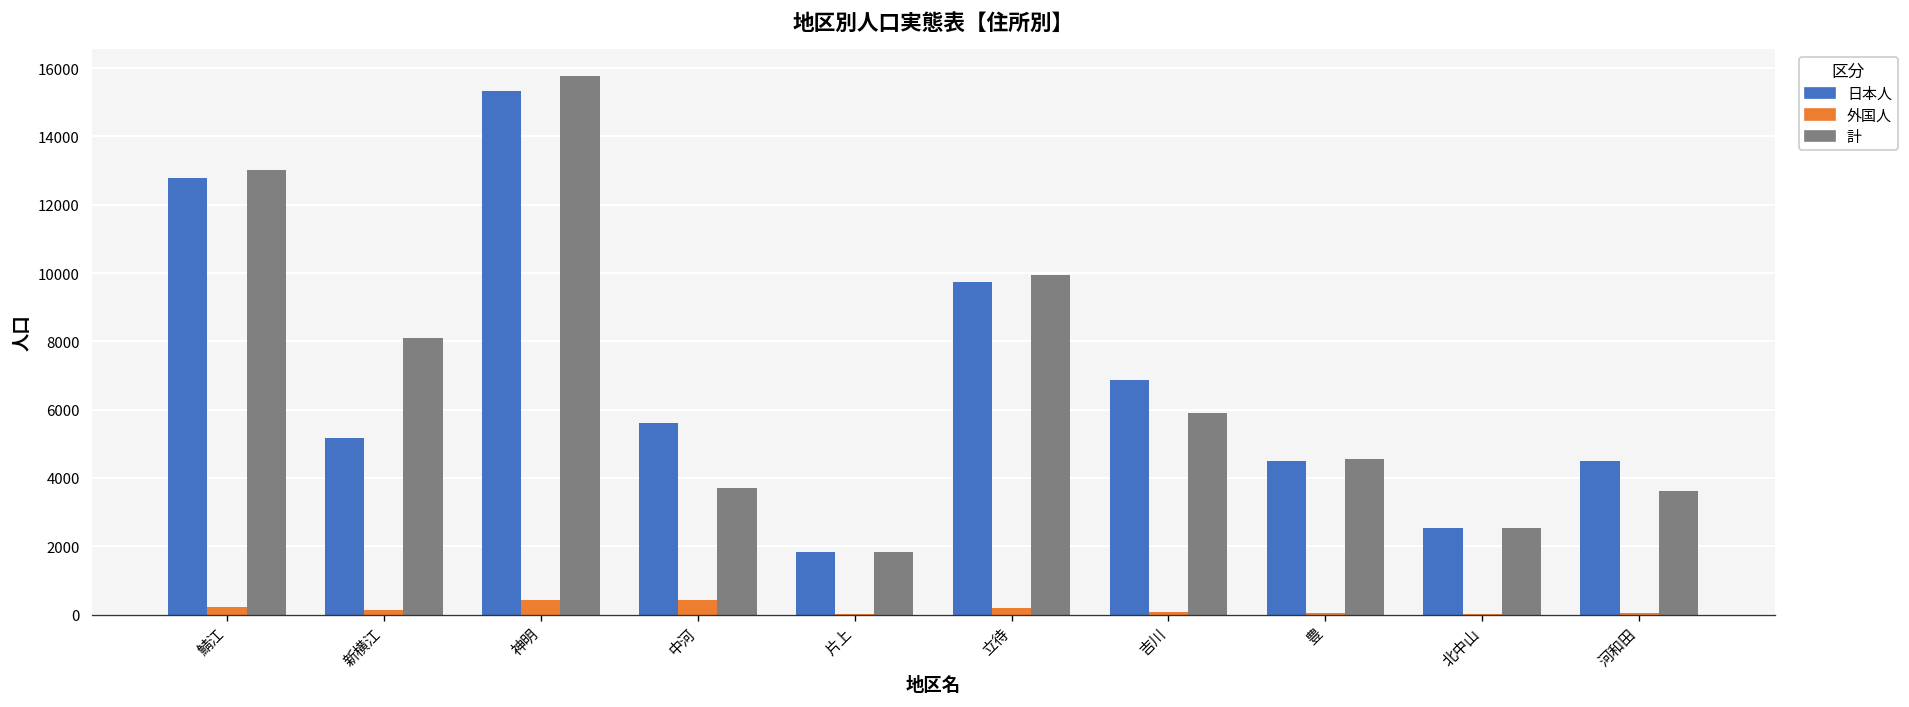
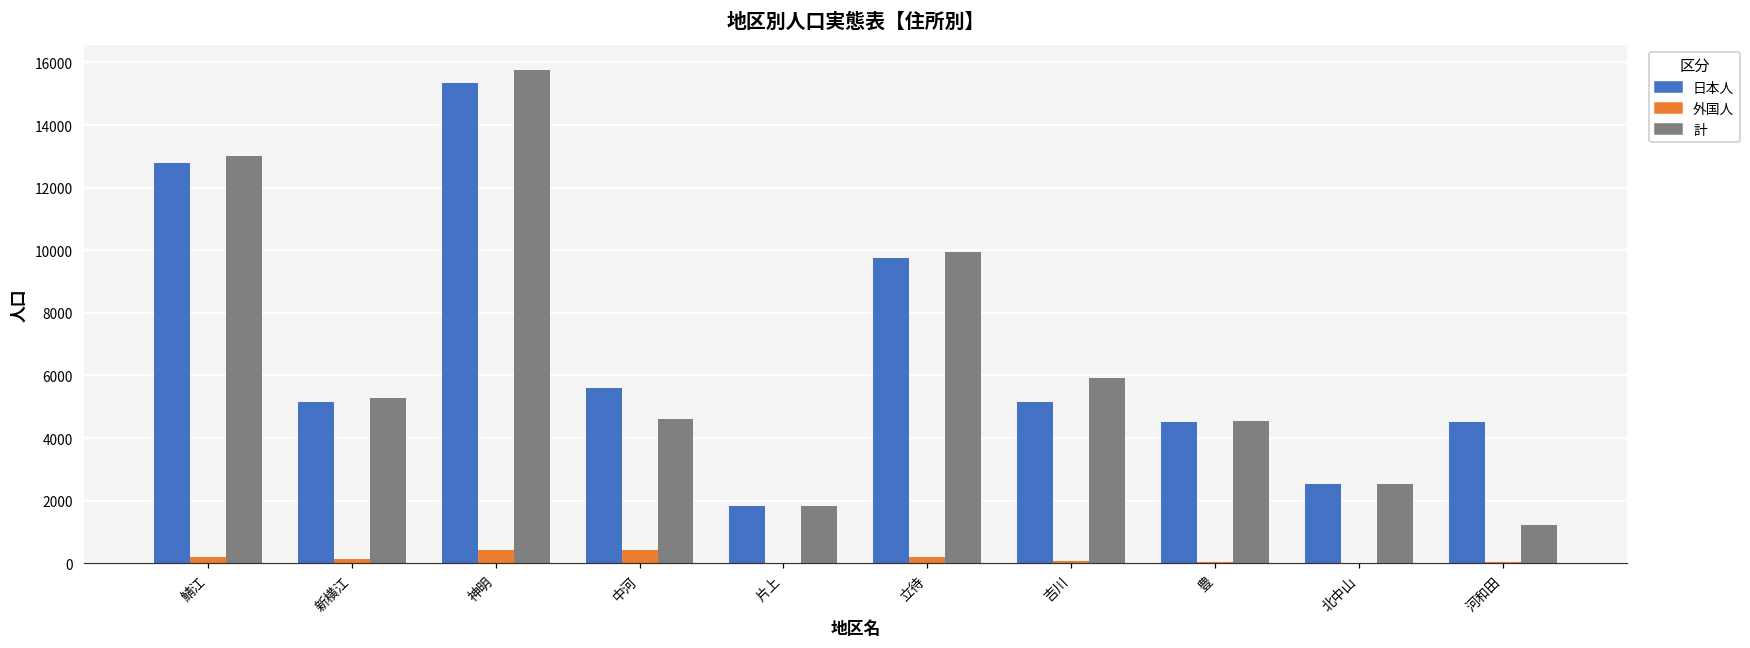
  {
    "日本人": {
      "鯖江": 12800,
      "新横江": 5200,
      "神明": 15300,
      "中河": 5600,
      "片上": 1800,
      "立待": 9700,
-     "吉川": 6900,
+     "吉川": 5200,
      "豊": 4500,
      "北中山": 2500,
      "河和田": 4500
    },
    "外国人": {
      "鯖江": 200,
      "新横江": 100,
      "神明": 400,
      "中河": 400,
      "立待": 200
    },
    "計": {
      "鯖江": 13000,
-     "新横江": 8100,
+     "新横江": 5300,
      "神明": 15800,
-     "中河": 3700,
+     "中河": 4600,
      "片上": 1800,
      "立待": 9900,
      "吉川": 5900,
      "豊": 4600,
      "北中山": 2500,
-     "河和田": 3600
+     "河和田": 1200
    }
  }
